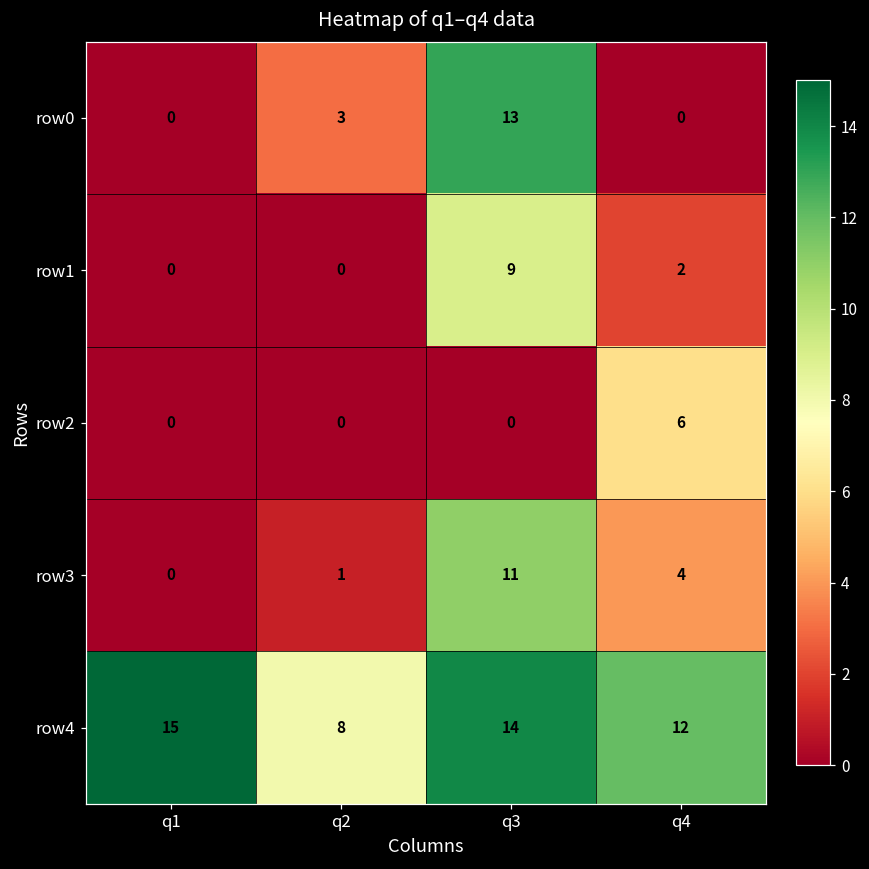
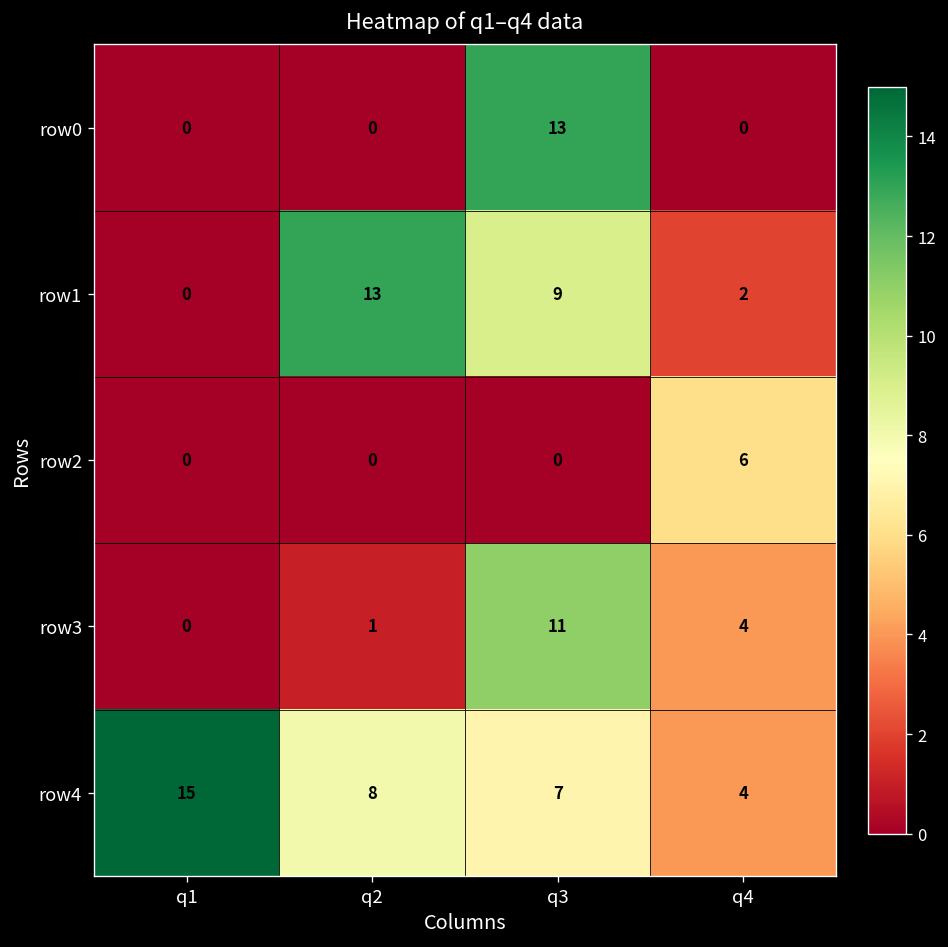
  {
    "row0": {
      "q1": 0,
-     "q2": 3,
+     "q2": 0,
      "q3": 13,
      "q4": 0
    },
    "row1": {
      "q1": 0,
-     "q2": 0,
+     "q2": 13,
      "q3": 9,
      "q4": 2
    },
    "row2": {
      "q1": 0,
      "q2": 0,
      "q3": 0,
      "q4": 6
    },
    "row3": {
      "q1": 0,
      "q2": 1,
      "q3": 11,
      "q4": 4
    },
    "row4": {
      "q1": 15,
      "q2": 8,
-     "q3": 14,
-     "q4": 12
+     "q3": 7,
+     "q4": 4
    }
  }
